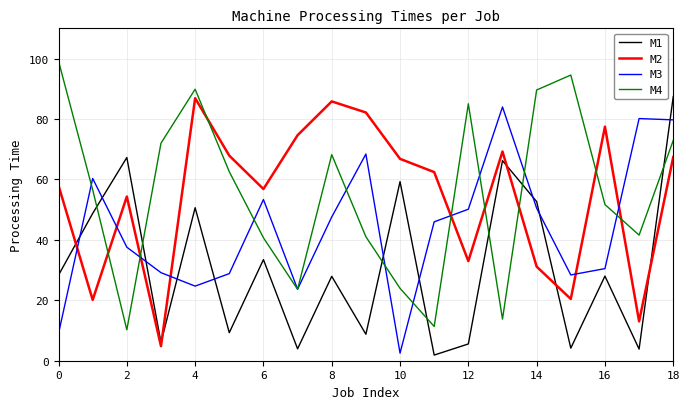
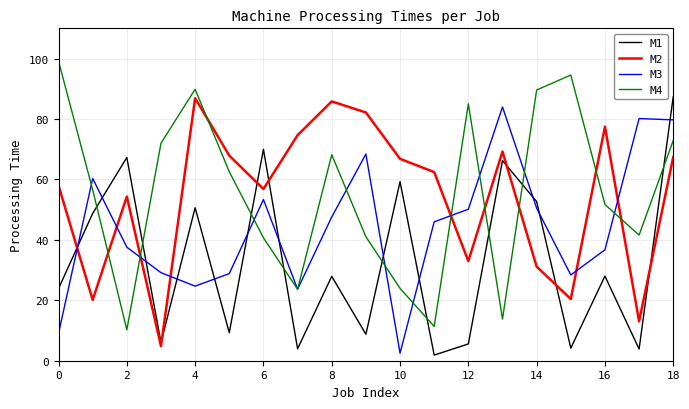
  {
    "M1": {
-     "0": 28,
+     "0": 24,
      "2": 67,
      "4": 51,
-     "6": 33,
+     "6": 70,
      "8": 28,
      "10": 59,
      "12": 6,
      "14": 53,
      "16": 28,
      "18": 87
    },
    "M2": {
      "0": 58,
      "2": 54,
      "4": 87,
      "6": 57,
      "8": 86,
      "10": 67,
      "12": 33,
      "14": 31,
      "16": 77,
      "18": 67
    },
    "M3": {
      "0": 9,
      "2": 38,
      "4": 25,
      "6": 53,
      "8": 48,
      "10": 3,
      "12": 50,
      "14": 50,
-     "16": 30,
+     "16": 37,
      "18": 80
    },
    "M4": {
      "0": 99,
      "2": 10,
      "4": 90,
      "6": 41,
      "8": 68,
      "10": 24,
      "12": 85,
      "14": 90,
      "16": 52,
      "18": 73
    }
  }
